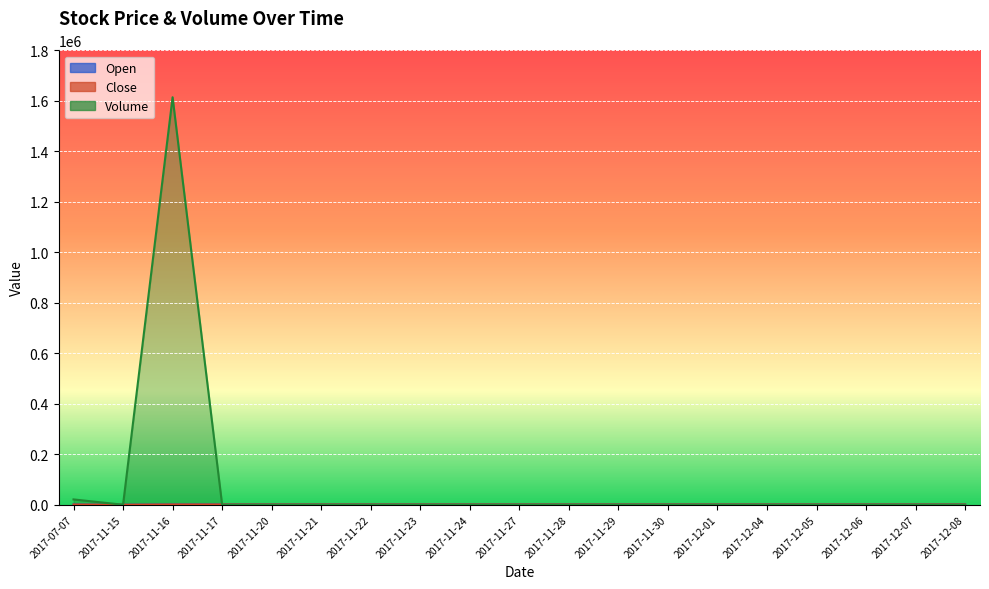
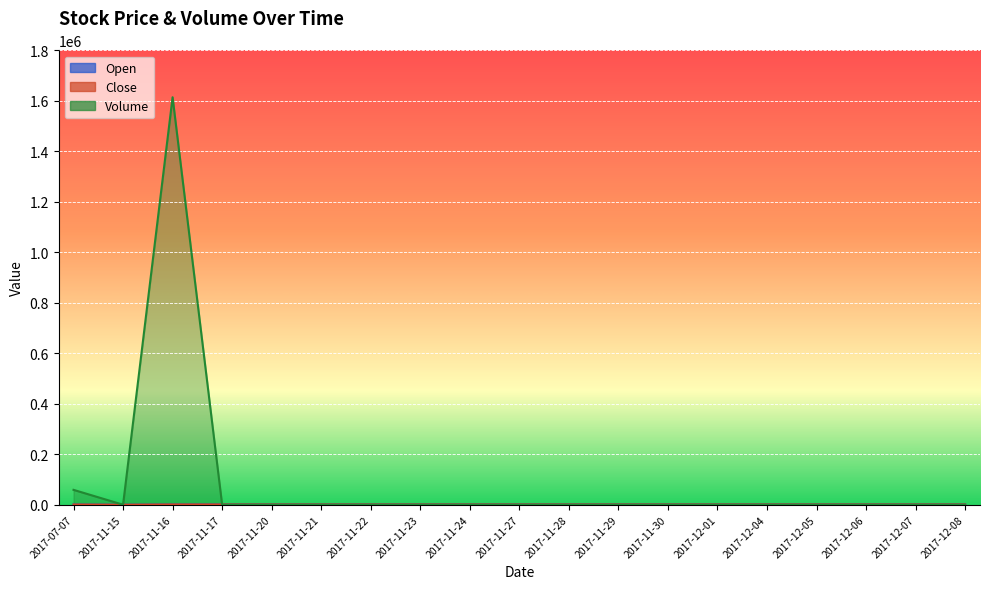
  {
    "Close": {
      "2017-07-07": 0,
      "2017-11-16": 0
    },
    "Volume": {
-     "2017-07-07": 20000,
+     "2017-07-07": 60000,
      "2017-11-16": 1610000
    }
  }
